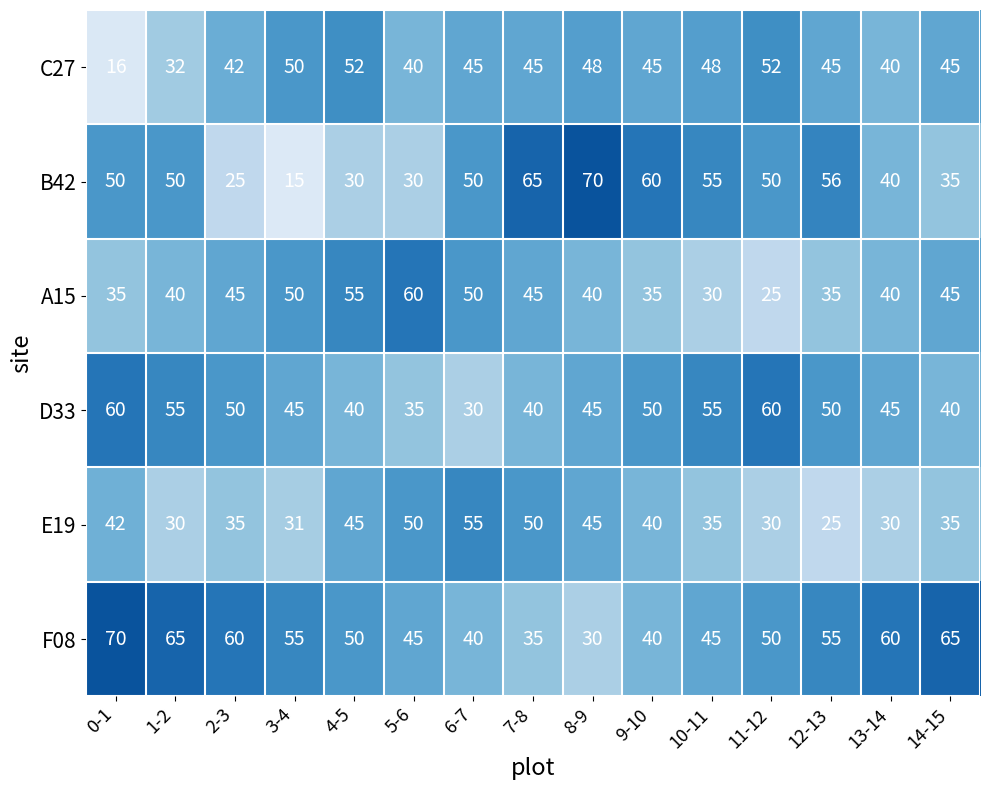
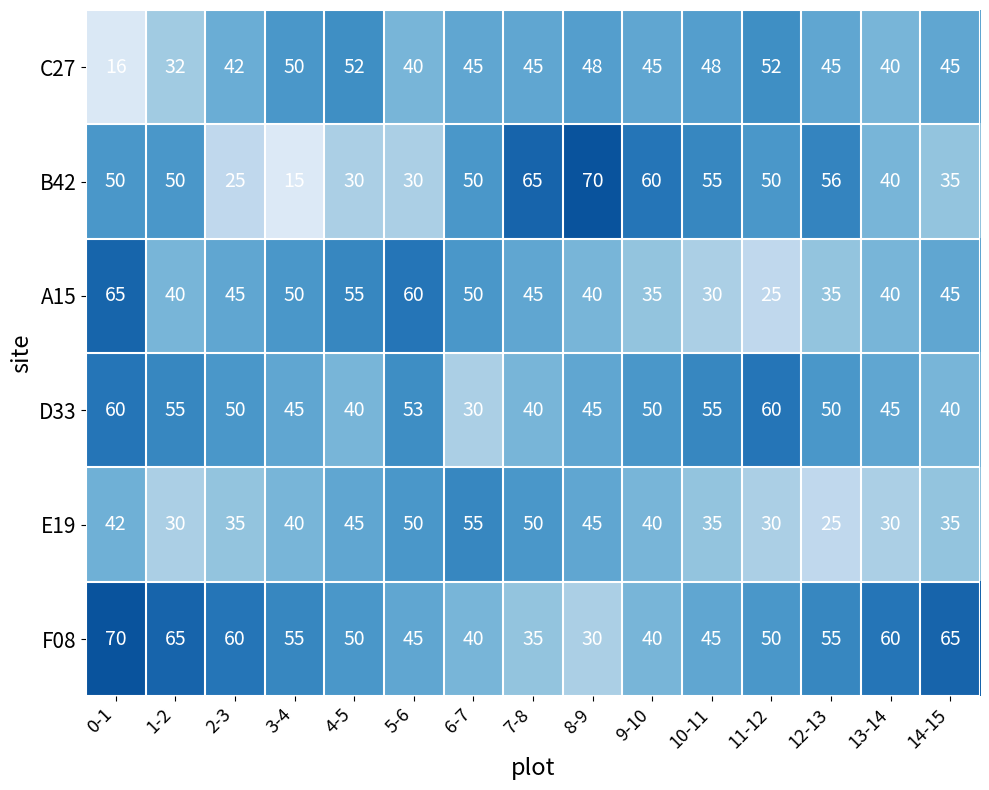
  {
    "C27": {
      "1-2": 32,
      "2-3": 42,
      "3-4": 50,
      "4-5": 52,
      "5-6": 40,
      "6-7": 45,
      "7-8": 45,
      "8-9": 48,
      "9-10": 45,
      "10-11": 48,
      "11-12": 52,
      "12-13": 45,
      "13-14": 40,
      "14-15": 45
    },
    "B42": {
      "0-1": 50,
      "1-2": 50,
      "2-3": 25,
      "4-5": 30,
      "5-6": 30,
      "6-7": 50,
      "7-8": 65,
      "8-9": 70,
      "9-10": 60,
      "10-11": 55,
      "11-12": 50,
      "12-13": 56,
      "13-14": 40,
      "14-15": 35
    },
    "A15": {
-     "0-1": 35,
+     "0-1": 65,
      "1-2": 40,
      "2-3": 45,
      "3-4": 50,
      "4-5": 55,
      "5-6": 60,
      "6-7": 50,
      "7-8": 45,
      "8-9": 40,
      "9-10": 35,
      "10-11": 30,
      "11-12": 25,
      "12-13": 35,
      "13-14": 40,
      "14-15": 45
    },
    "D33": {
      "0-1": 60,
      "1-2": 55,
      "2-3": 50,
      "3-4": 45,
      "4-5": 40,
-     "5-6": 35,
+     "5-6": 53,
      "6-7": 30,
      "7-8": 40,
      "8-9": 45,
      "9-10": 50,
      "10-11": 55,
      "11-12": 60,
      "12-13": 50,
      "13-14": 45,
      "14-15": 40
    },
    "E19": {
      "0-1": 42,
      "1-2": 30,
      "2-3": 35,
-     "3-4": 31,
+     "3-4": 40,
      "4-5": 45,
      "5-6": 50,
      "6-7": 55,
      "7-8": 50,
      "8-9": 45,
      "9-10": 40,
      "10-11": 35,
      "11-12": 30,
      "12-13": 25,
      "13-14": 30,
      "14-15": 35
    },
    "F08": {
      "0-1": 70,
      "1-2": 65,
      "2-3": 60,
      "3-4": 55,
      "4-5": 50,
      "5-6": 45,
      "6-7": 40,
      "7-8": 35,
      "8-9": 30,
      "9-10": 40,
      "10-11": 45,
      "11-12": 50,
      "12-13": 55,
      "13-14": 60,
      "14-15": 65
    }
  }
